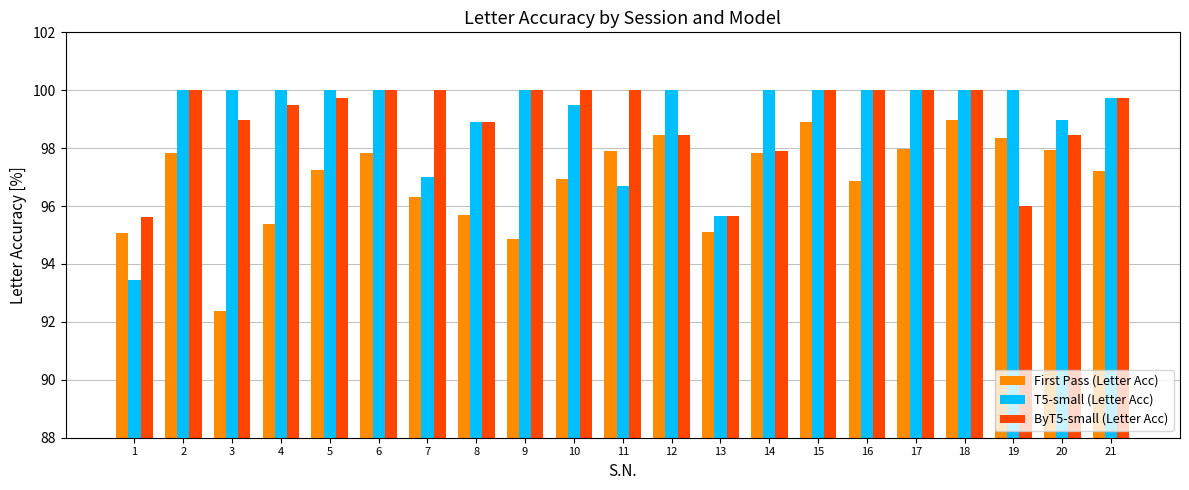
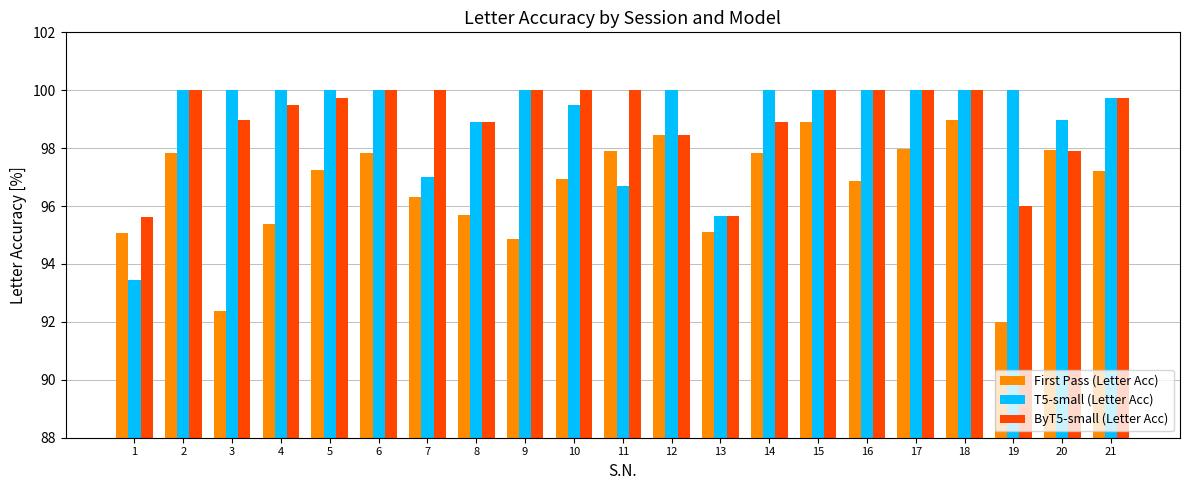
  {
    "First Pass (Letter Acc)": {
      "1": 95.1,
      "2": 97.8,
      "3": 92.4,
      "4": 95.4,
      "5": 97.2,
      "6": 97.9,
      "7": 96.3,
      "8": 95.7,
      "9": 94.9,
      "10": 96.9,
      "11": 97.9,
      "12": 98.5,
      "13": 95.1,
      "14": 97.8,
      "15": 98.9,
      "16": 96.9,
      "17": 98.0,
      "18": 99.0,
-     "19": 98.3,
+     "19": 92.0,
      "20": 98.0,
      "21": 97.2
    },
    "T5-small (Letter Acc)": {
      "1": 93.4,
      "2": 100.0,
      "3": 100.0,
      "4": 100.0,
      "5": 100.0,
      "6": 100.0,
      "7": 97.0,
      "8": 98.9,
      "9": 100.0,
      "10": 99.5,
      "11": 96.7,
      "12": 100.0,
      "13": 95.7,
      "14": 100.0,
      "15": 100.0,
      "16": 100.0,
      "17": 100.0,
      "18": 100.0,
      "19": 100.0,
      "20": 99.0,
      "21": 99.7
    },
    "ByT5-small (Letter Acc)": {
      "1": 95.6,
      "2": 100.0,
      "3": 99.0,
      "4": 99.5,
      "5": 99.7,
      "6": 100.0,
      "7": 100.0,
      "8": 98.9,
      "9": 100.0,
      "10": 100.0,
      "11": 100.0,
      "12": 98.5,
      "13": 95.7,
-     "14": 97.9,
+     "14": 98.9,
      "15": 100.0,
      "16": 100.0,
      "17": 100.0,
      "18": 100.0,
      "19": 96.0,
-     "20": 98.5,
+     "20": 97.9,
      "21": 99.7
    }
  }
